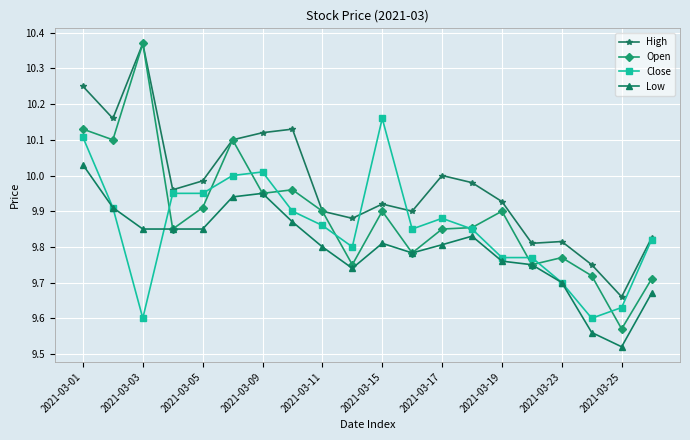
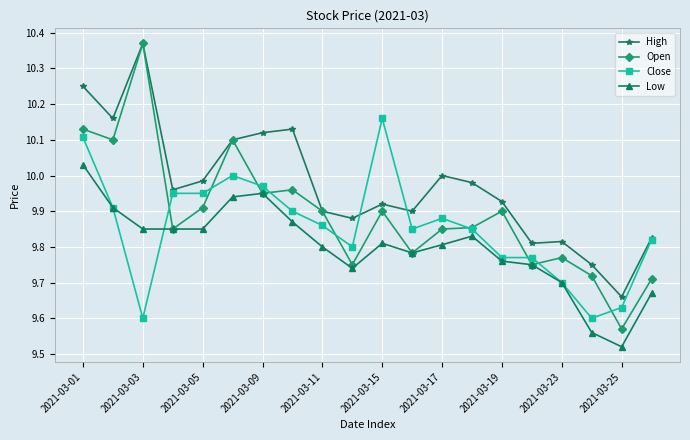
  {
    "Close": {
      "2021-03-01": 10.11,
      "2021-03-03": 9.60,
      "2021-03-05": 9.95,
-     "2021-03-09": 10.01,
+     "2021-03-09": 9.97,
      "2021-03-11": 9.86,
      "2021-03-15": 10.16,
      "2021-03-17": 9.88,
      "2021-03-19": 9.77,
      "2021-03-25": 9.63
    }
  }
